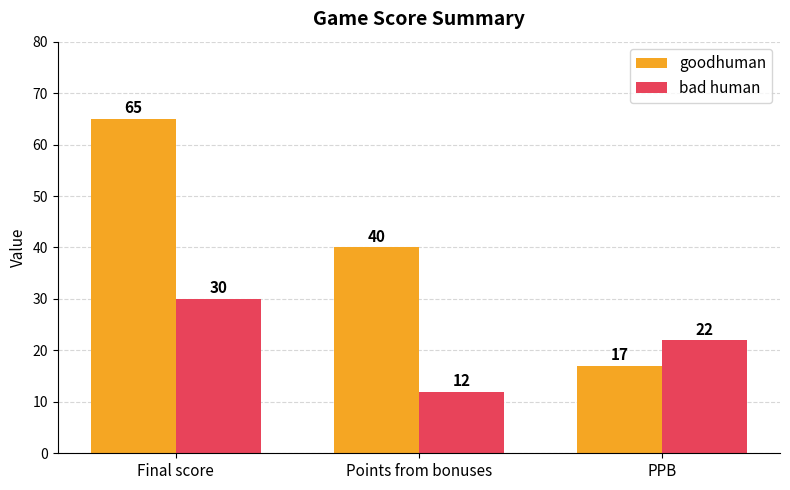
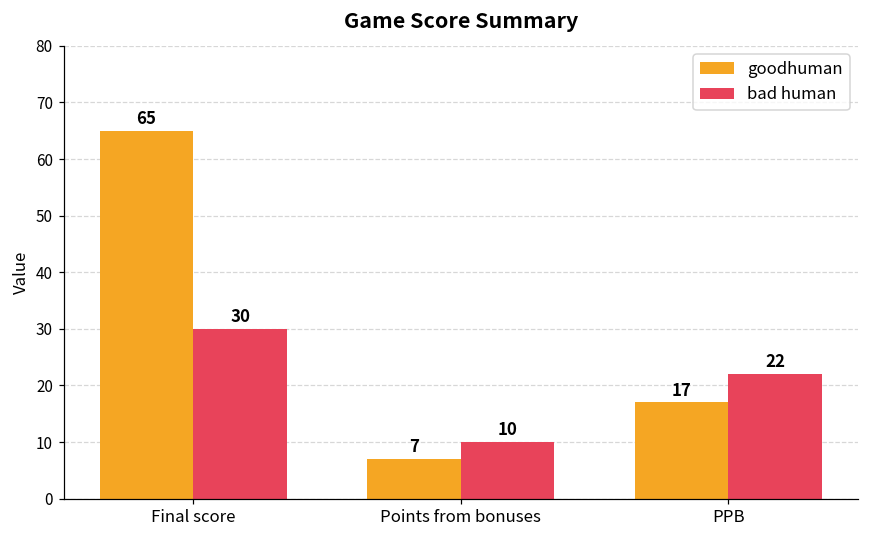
  {
    "goodhuman": {
      "Final score": 65,
-     "Points from bonuses": 40,
+     "Points from bonuses": 7,
      "PPB": 17
    },
    "bad human": {
      "Final score": 30,
-     "Points from bonuses": 12,
+     "Points from bonuses": 10,
      "PPB": 22
    }
  }
